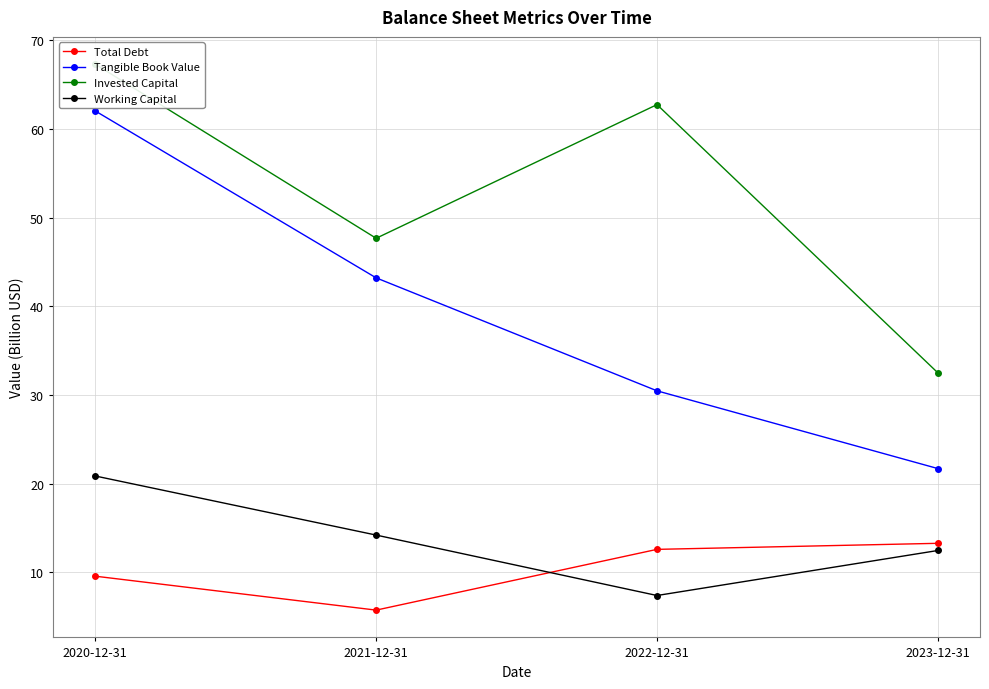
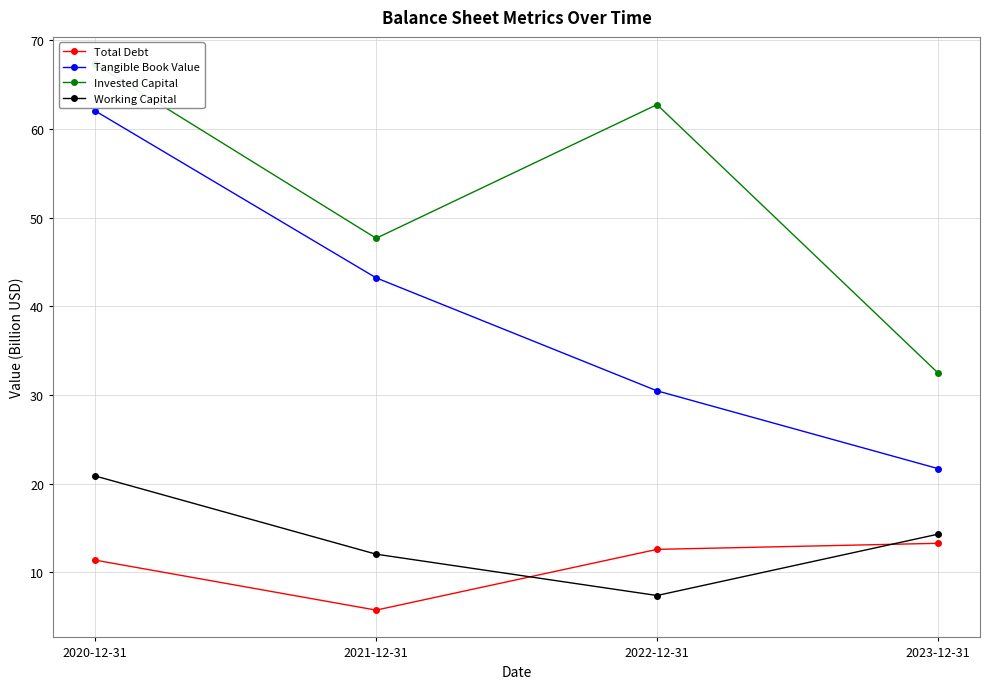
  {
    "Total Debt": {
-     "2020-12-31": 10,
+     "2020-12-31": 11,
      "2021-12-31": 6,
      "2022-12-31": 13,
      "2023-12-31": 13
    },
    "Tangible Book Value": {
      "2020-12-31": 62,
      "2021-12-31": 43,
      "2022-12-31": 30,
      "2023-12-31": 22
    },
    "Invested Capital": {
      "2021-12-31": 48,
      "2022-12-31": 63,
      "2023-12-31": 32
    },
    "Working Capital": {
      "2020-12-31": 21,
-     "2021-12-31": 14,
+     "2021-12-31": 12,
      "2022-12-31": 7,
-     "2023-12-31": 12
+     "2023-12-31": 14
    }
  }
